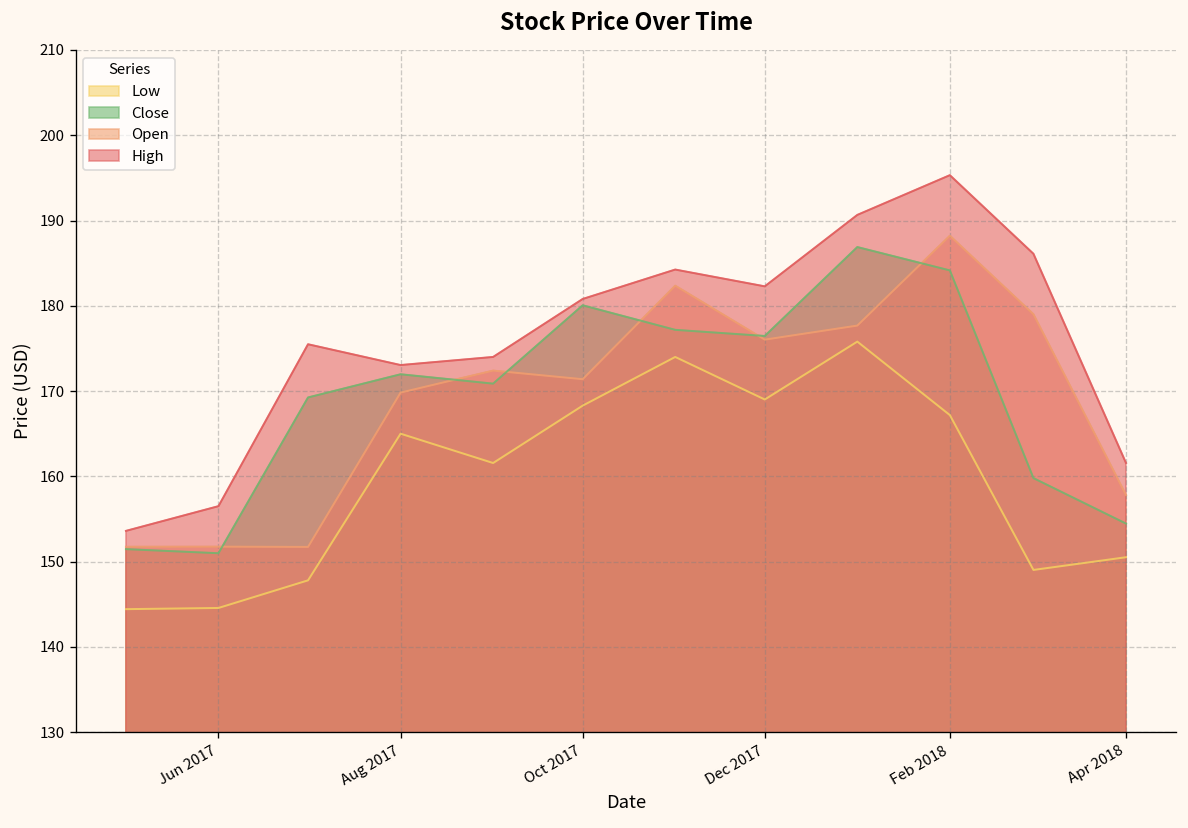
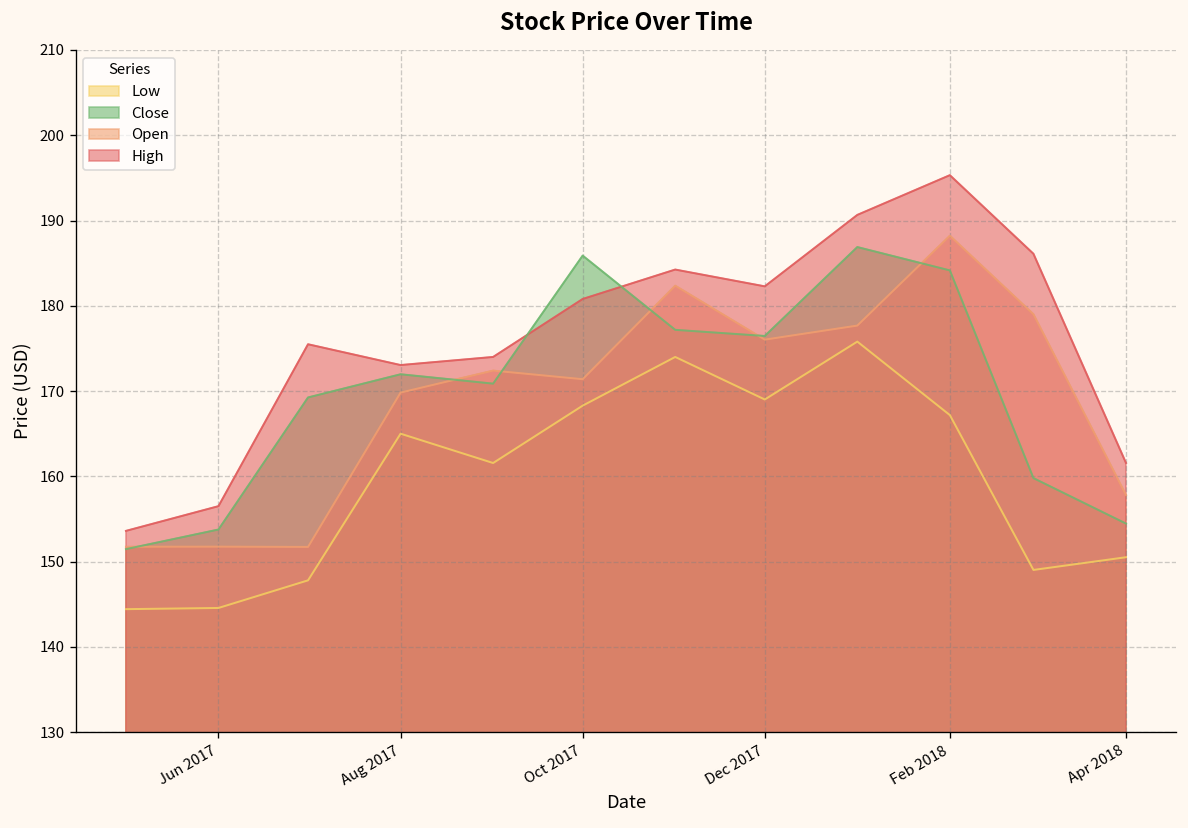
  {
    "Close": {
-     "Jun 2017": 151,
+     "Jun 2017": 154,
      "Aug 2017": 172,
-     "Oct 2017": 180,
+     "Oct 2017": 186,
      "Dec 2017": 176,
      "Feb 2018": 184,
      "Apr 2018": 154
    }
  }
